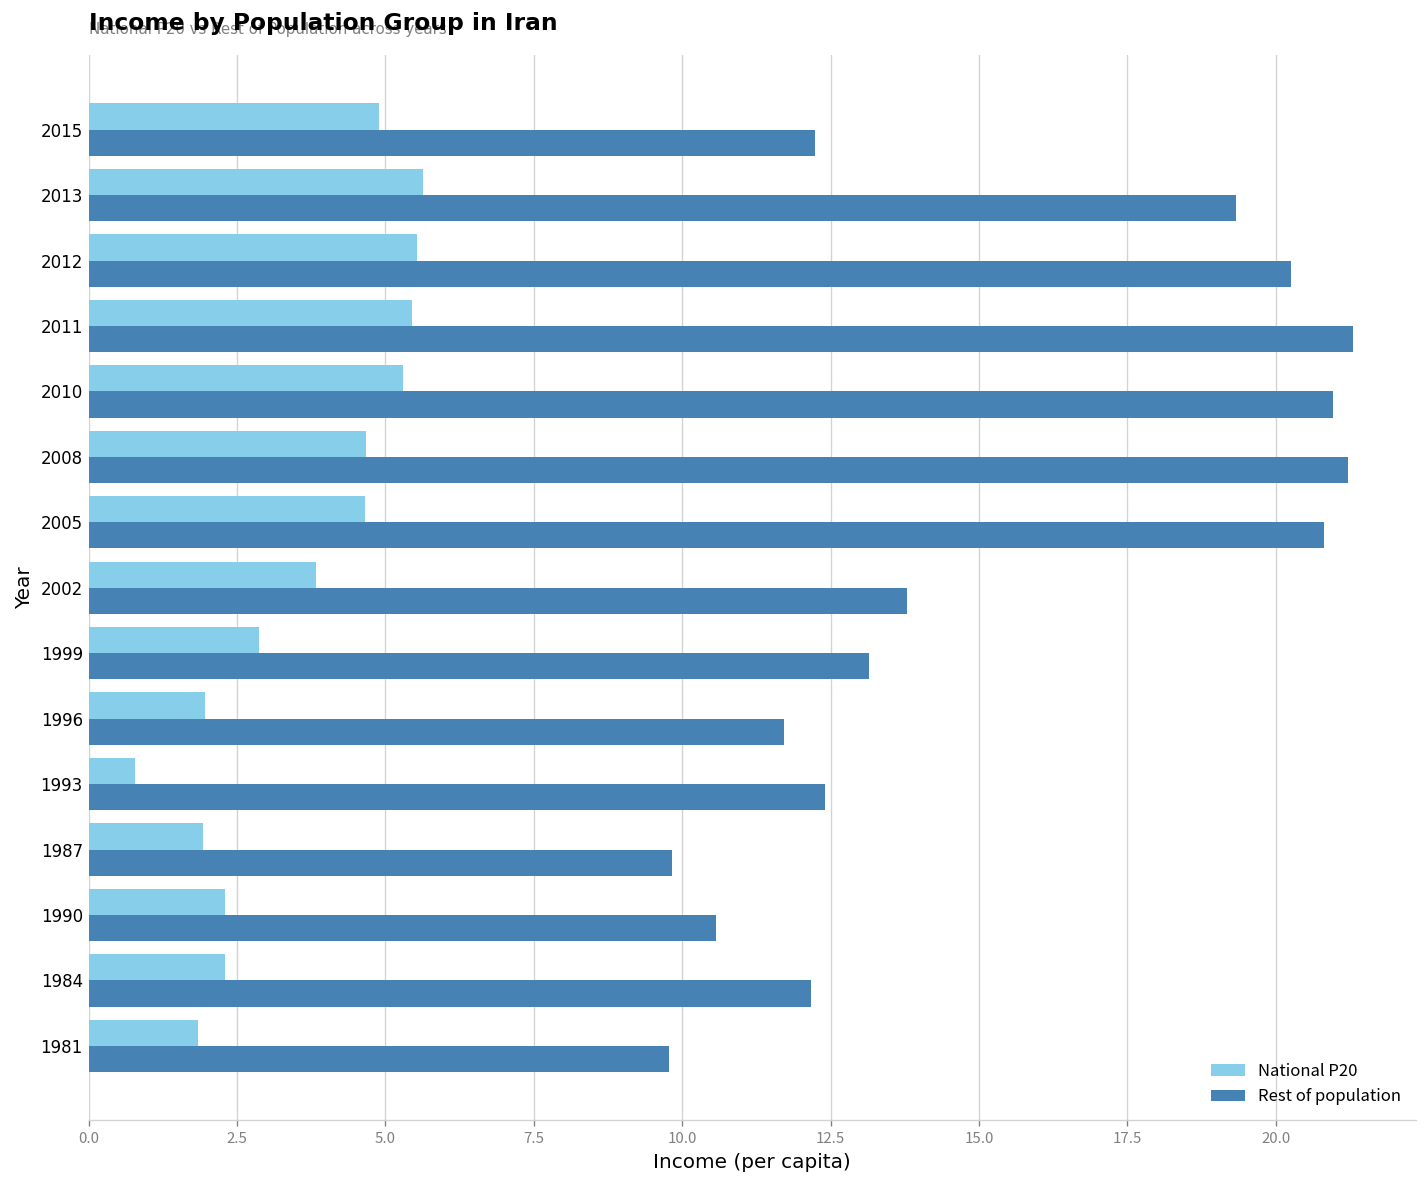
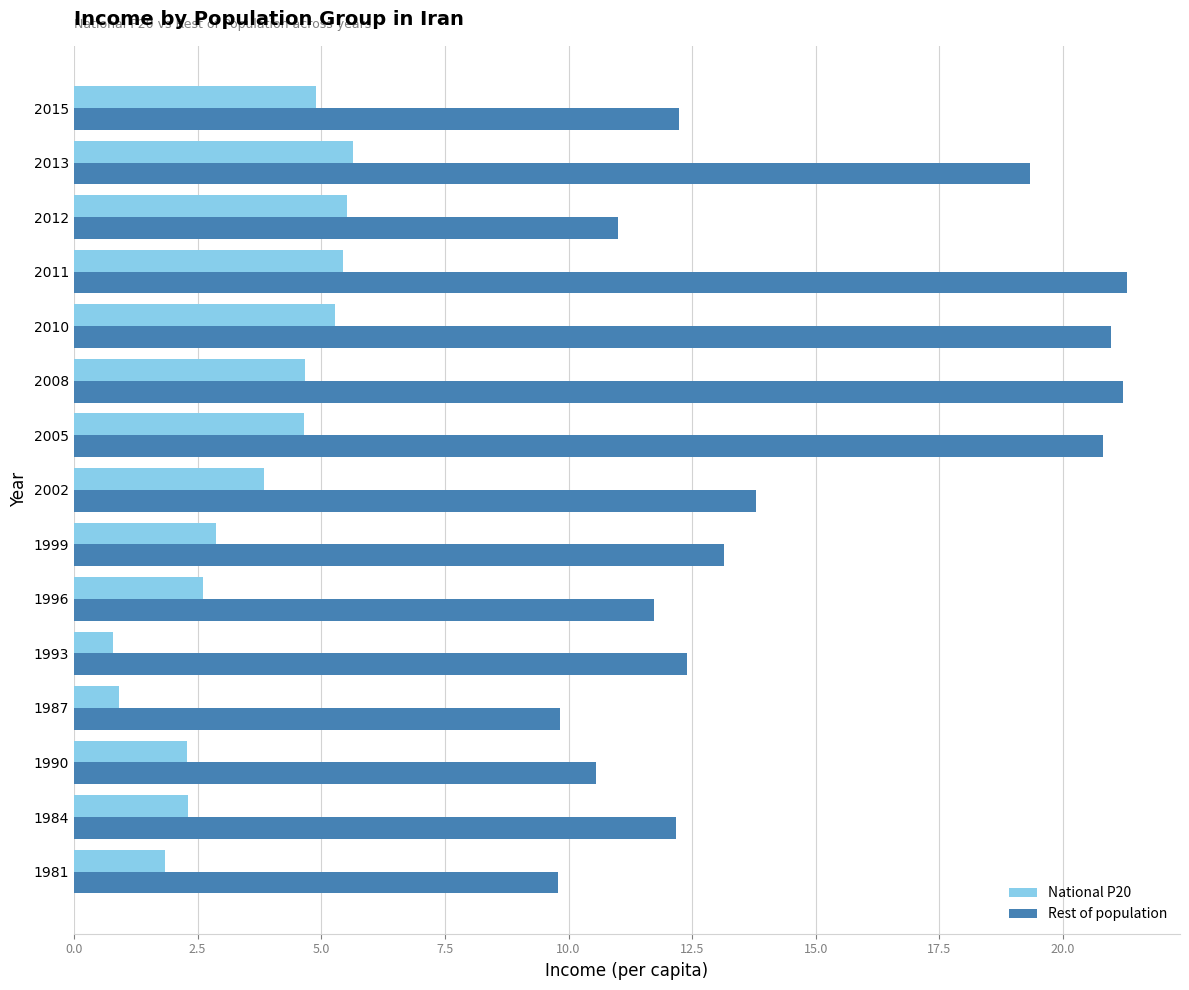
  {
    "National P20": {
      "2015": 4.9,
      "2013": 5.6,
      "2012": 5.5,
      "2011": 5.4,
      "2010": 5.3,
      "2008": 4.7,
      "2005": 4.6,
      "2002": 3.8,
      "1999": 2.9,
-     "1996": 2.0,
+     "1996": 2.6,
      "1993": 0.8,
-     "1987": 1.9,
+     "1987": 0.9,
      "1990": 2.3,
      "1984": 2.3,
      "1981": 1.8
    },
    "Rest of population": {
      "2015": 12.2,
      "2013": 19.3,
-     "2012": 20.3,
+     "2012": 11.0,
      "2011": 21.3,
      "2010": 21.0,
      "2008": 21.2,
      "2005": 20.8,
      "2002": 13.8,
      "1999": 13.2,
      "1996": 11.7,
      "1993": 12.4,
      "1987": 9.8,
      "1990": 10.6,
      "1984": 12.2,
      "1981": 9.8
    }
  }
